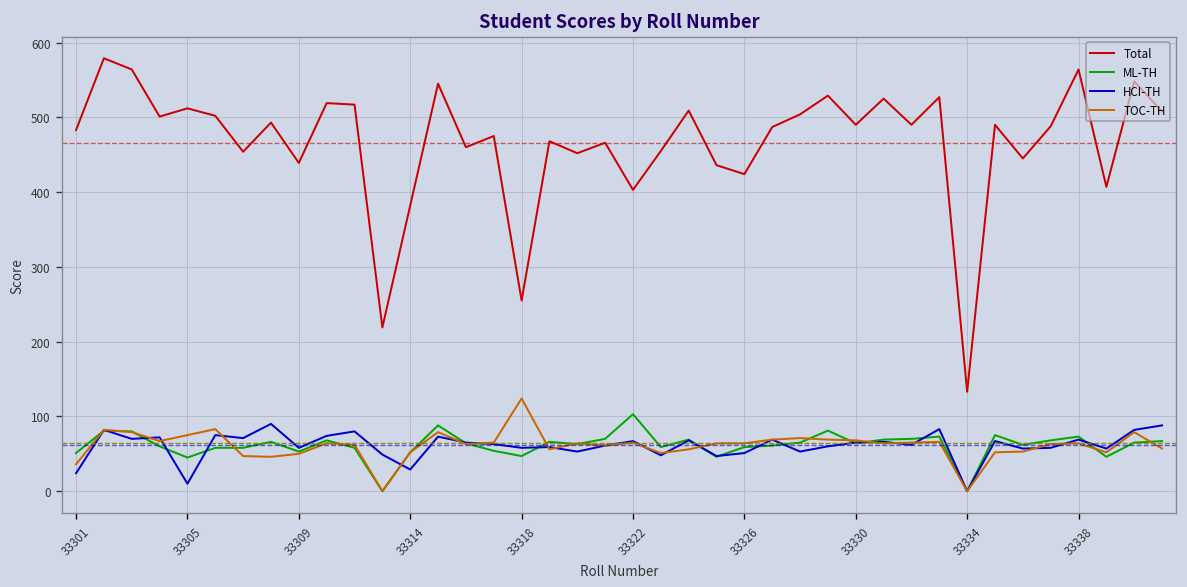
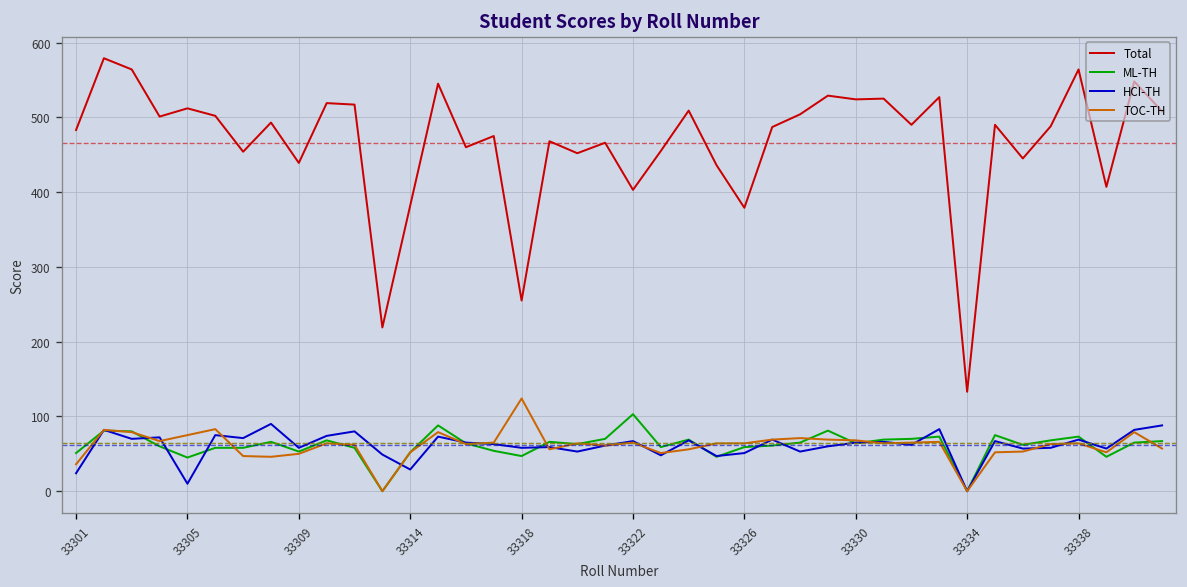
  {
    "Total": {
      "33301": 480,
      "33305": 510,
      "33309": 440,
      "33314": 380,
      "33318": 260,
      "33322": 400,
-     "33326": 420,
-     "33330": 490,
+     "33326": 380,
+     "33330": 520,
      "33334": 130,
      "33338": 560
    },
    "ML-TH": {
      "33301": 50,
      "33305": 50,
      "33318": 50,
      "33322": 100,
      "33326": 60
    },
    "HCI-TH": {
      "33301": 20,
      "33305": 10,
      "33309": 60,
      "33314": 30,
      "33318": 60,
      "33326": 50
    },
    "TOC-TH": {
      "33301": 40,
      "33305": 80,
      "33318": 120,
      "33326": 60,
      "33338": 60
    }
  }
